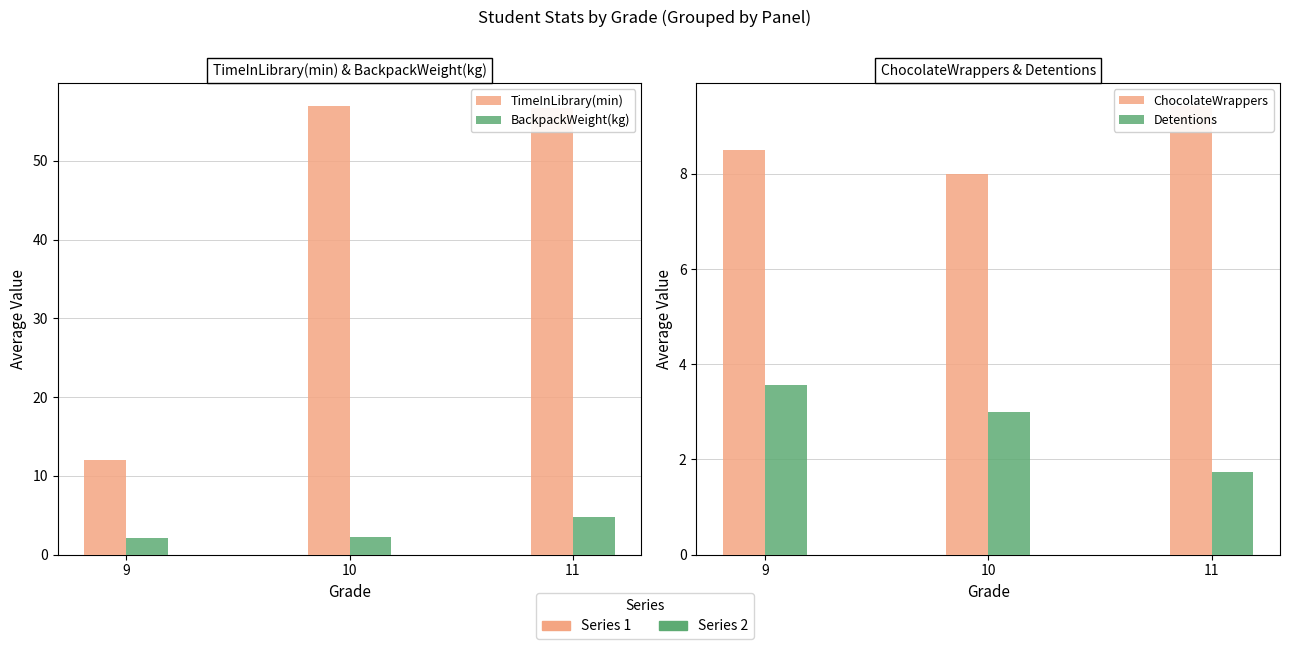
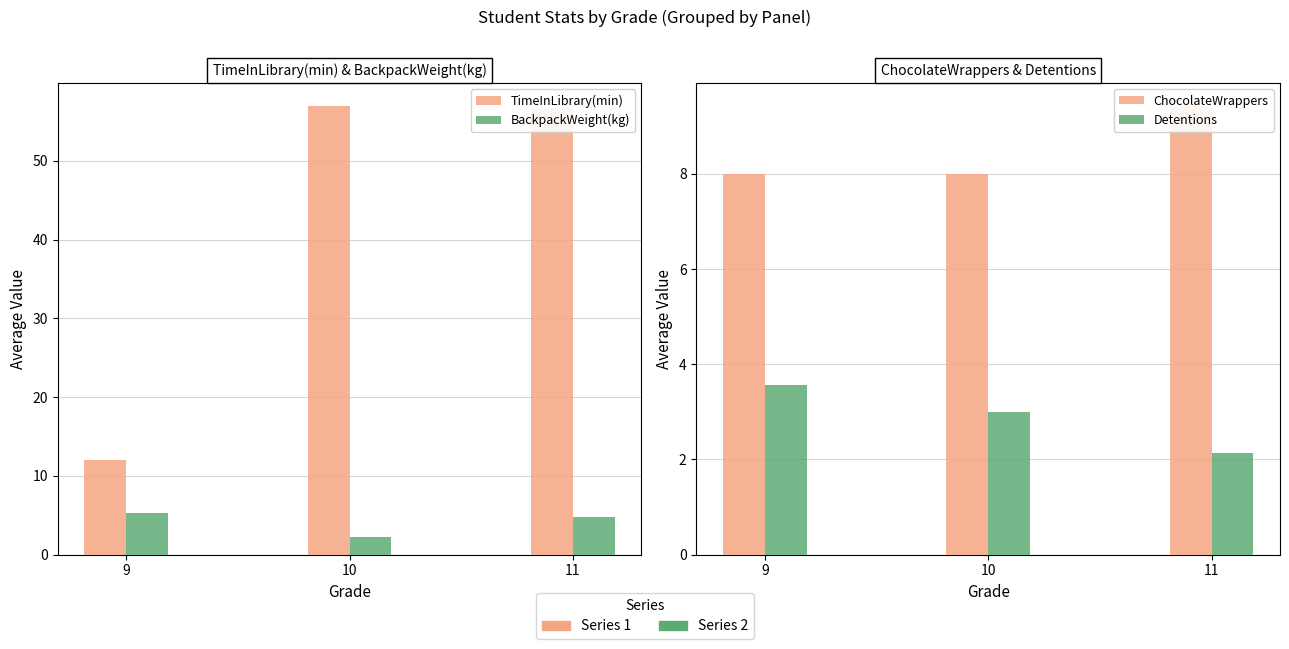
  {
    "TimeInLibrary(min) & BackpackWeight(kg)": {
      "TimeInLibrary(min)": {
        "9": 12,
        "10": 57
      },
      "BackpackWeight(kg)": {
-       "9": 2,
+       "9": 5,
        "10": 2,
        "11": 5
      }
    },
    "ChocolateWrappers & Detentions": {
      "ChocolateWrappers": {
-       "9": 8.5,
+       "9": 8.0,
        "10": 8.0
      },
      "Detentions": {
        "9": 3.6,
        "10": 3.0,
-       "11": 1.7
+       "11": 2.1
      }
    }
  }
